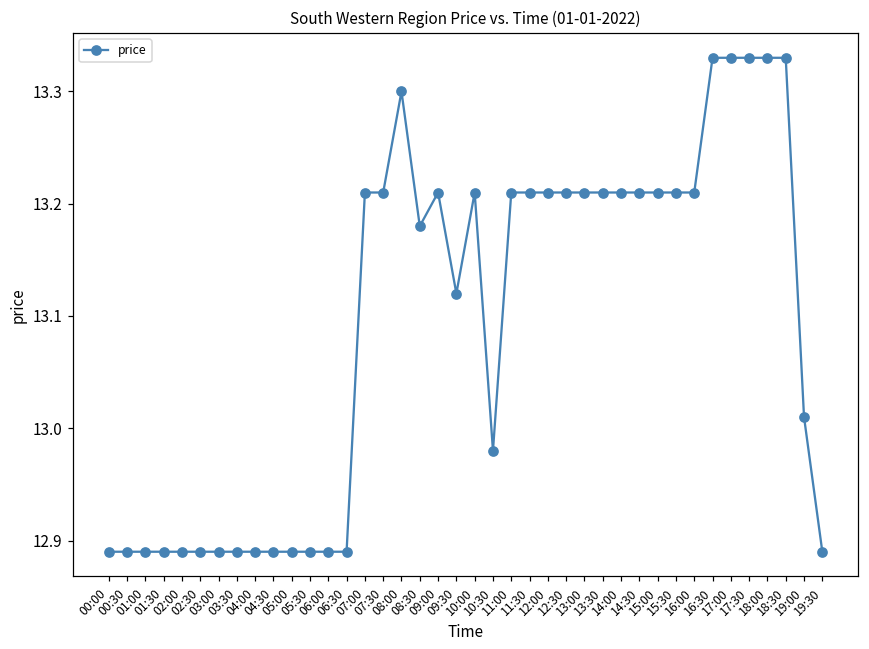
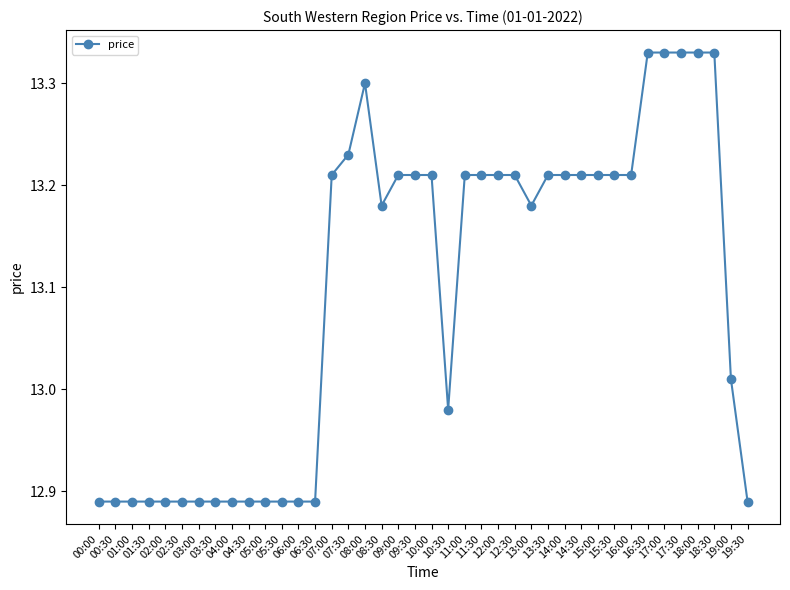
  {
    "00:00": 12.89,
    "00:30": 12.89,
    "01:00": 12.89,
    "01:30": 12.89,
    "02:00": 12.89,
    "02:30": 12.89,
    "03:00": 12.89,
    "03:30": 12.89,
    "04:00": 12.89,
    "04:30": 12.89,
    "05:00": 12.89,
    "05:30": 12.89,
    "06:00": 12.89,
    "06:30": 12.89,
    "07:00": 13.21,
-   "07:30": 13.21,
+   "07:30": 13.23,
    "08:00": 13.30,
    "08:30": 13.18,
    "09:00": 13.21,
-   "09:30": 13.12,
+   "09:30": 13.21,
    "10:00": 13.21,
    "10:30": 12.98,
    "11:00": 13.21,
    "11:30": 13.21,
    "12:00": 13.21,
    "12:30": 13.21,
-   "13:00": 13.21,
+   "13:00": 13.18,
    "13:30": 13.21,
    "14:00": 13.21,
    "14:30": 13.21,
    "15:00": 13.21,
    "15:30": 13.21,
    "16:00": 13.21,
    "16:30": 13.33,
    "17:00": 13.33,
    "17:30": 13.33,
    "18:00": 13.33,
    "18:30": 13.33,
    "19:00": 13.01,
    "19:30": 12.89
  }
